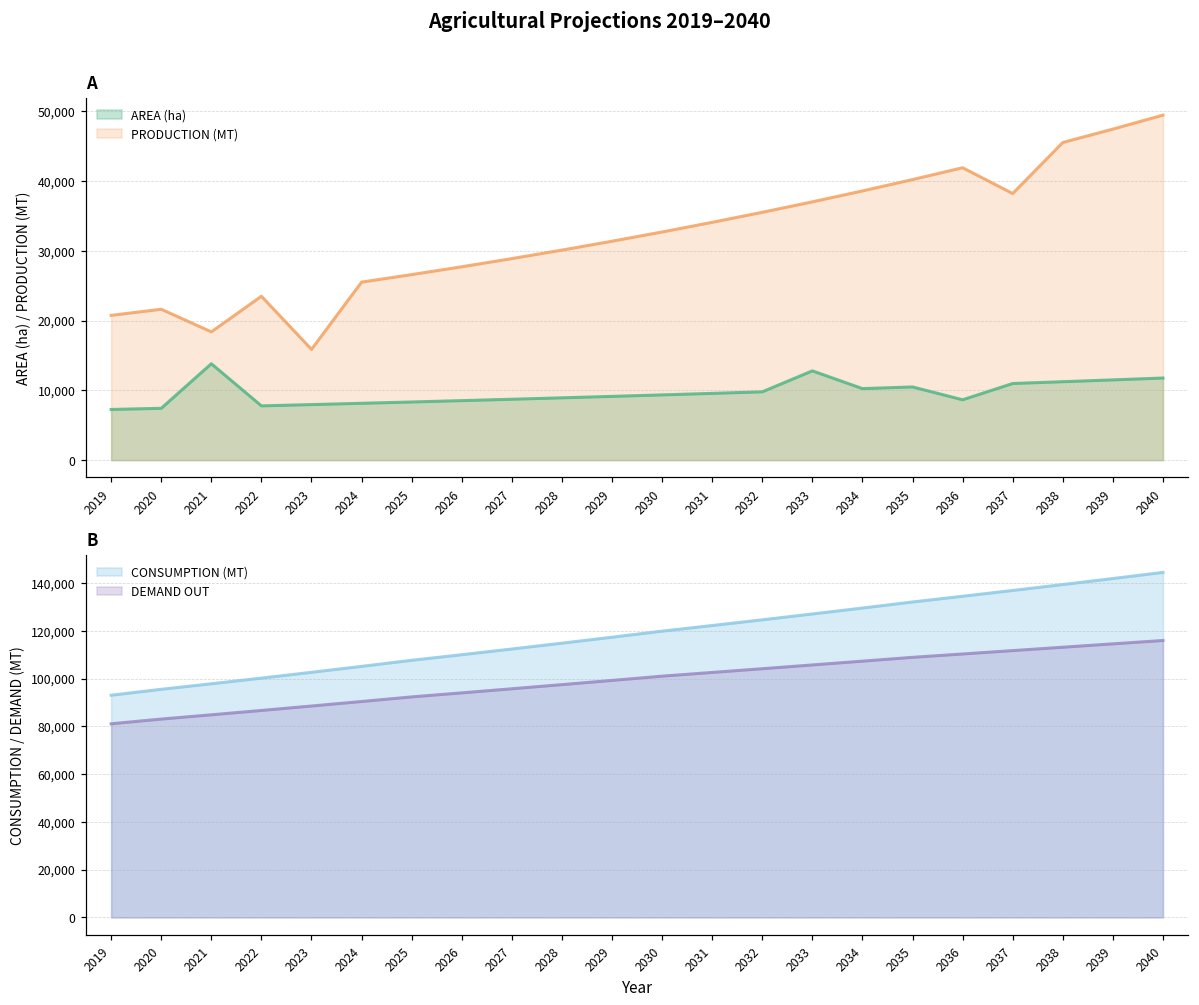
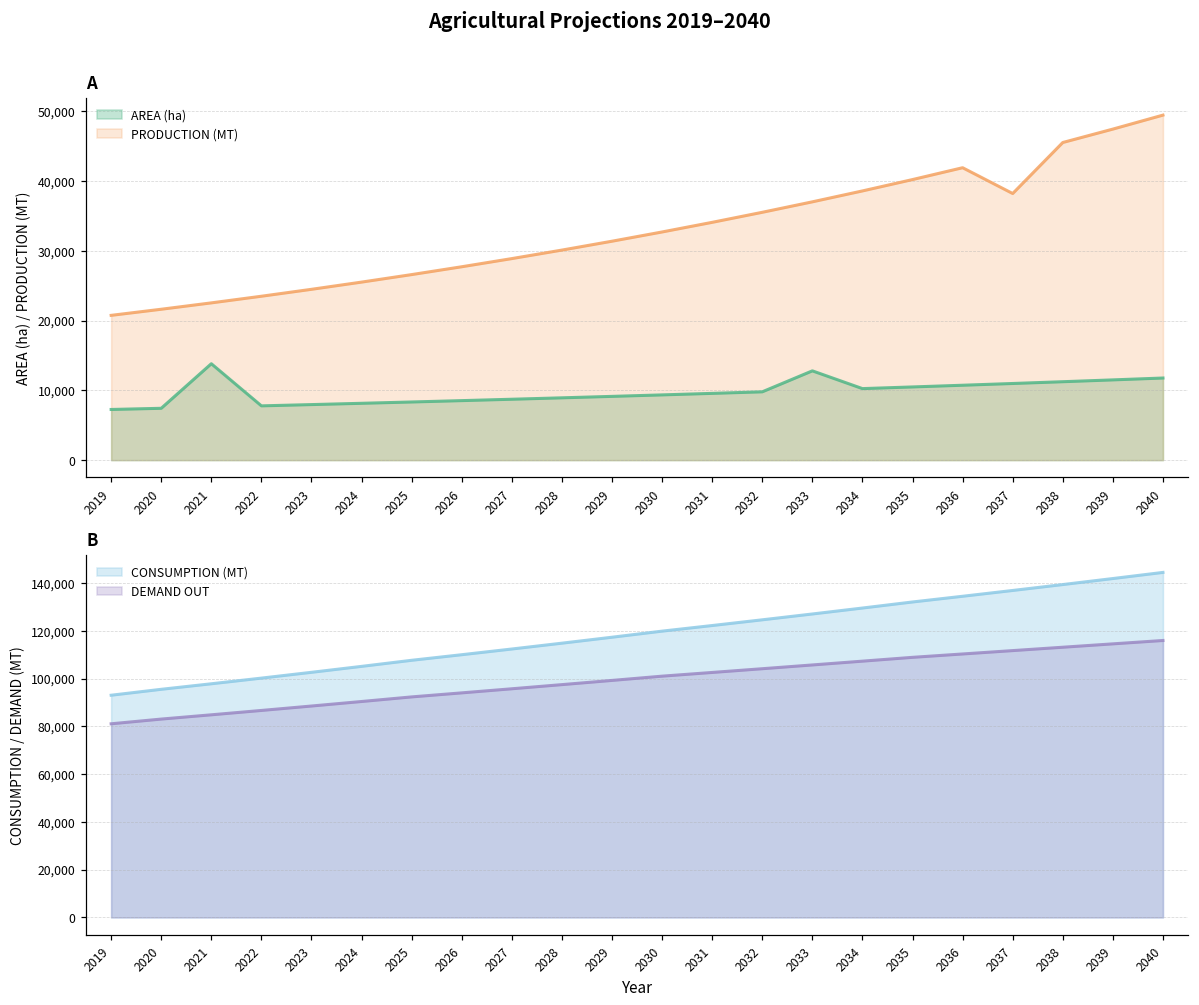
  {
    "A": {
      "AREA (ha)": {
        "2019": "7,000",
        "2020": "7,000",
        "2021": "14,000",
        "2022": "8,000",
        "2023": "8,000",
        "2024": "8,000",
        "2025": "8,000",
        "2026": "9,000",
        "2027": "9,000",
        "2028": "9,000",
        "2029": "9,000",
        "2030": "9,000",
        "2031": "10,000",
        "2032": "10,000",
        "2033": "13,000",
        "2034": "10,000",
        "2035": "10,000",
-       "2036": "9,000",
+       "2036": "11,000",
        "2037": "11,000",
        "2038": "11,000",
        "2039": "12,000",
        "2040": "12,000"
      },
      "PRODUCTION (MT)": {
        "2019": "21,000",
        "2020": "22,000",
-       "2021": "18,000",
+       "2021": "23,000",
        "2022": "24,000",
-       "2023": "16,000",
+       "2023": "24,000",
        "2024": "26,000",
        "2025": "27,000",
        "2026": "28,000",
        "2027": "29,000",
        "2028": "30,000",
        "2029": "31,000",
        "2030": "33,000",
        "2031": "34,000",
        "2032": "36,000",
        "2033": "37,000",
        "2034": "39,000",
        "2035": "40,000",
        "2036": "42,000",
        "2037": "38,000",
        "2038": "46,000",
        "2039": "47,000",
        "2040": "49,000"
      }
    }
  }
